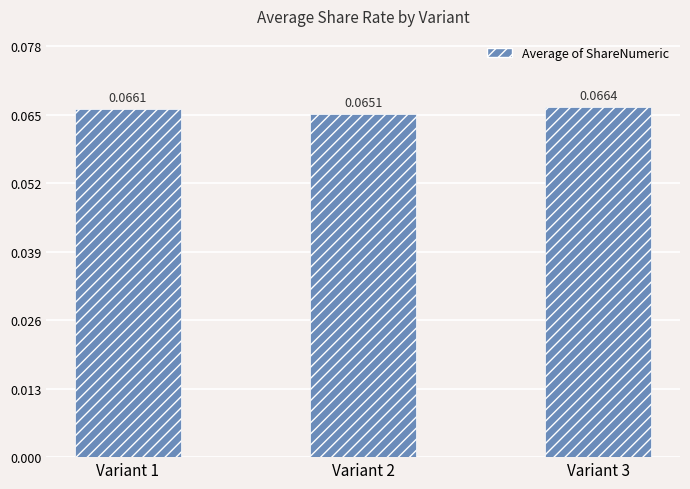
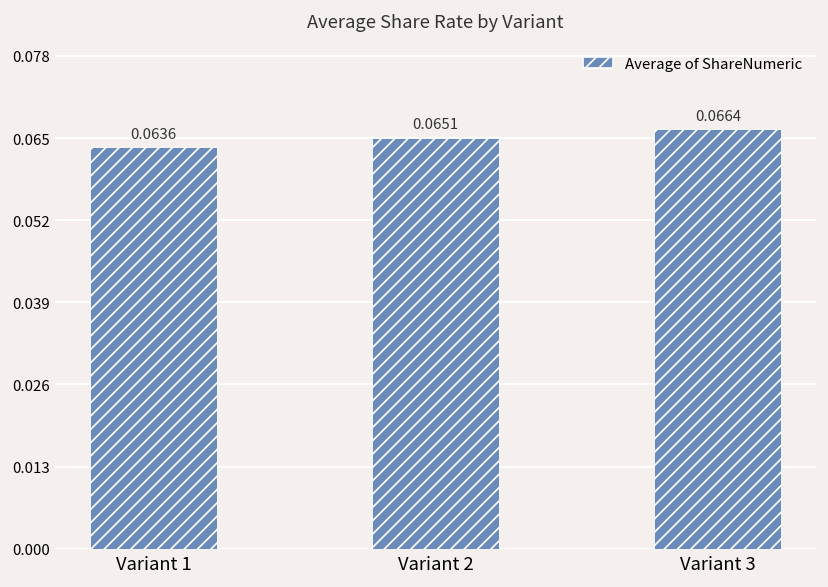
  {
-   "Variant 1": 0.0661,
+   "Variant 1": 0.0636,
    "Variant 2": 0.0651,
    "Variant 3": 0.0664
  }
